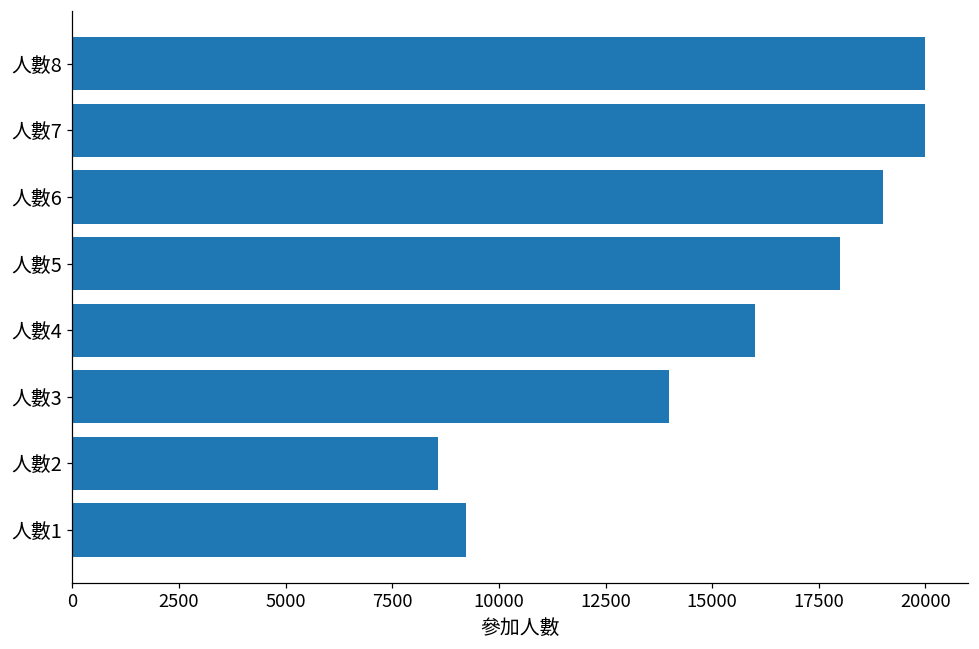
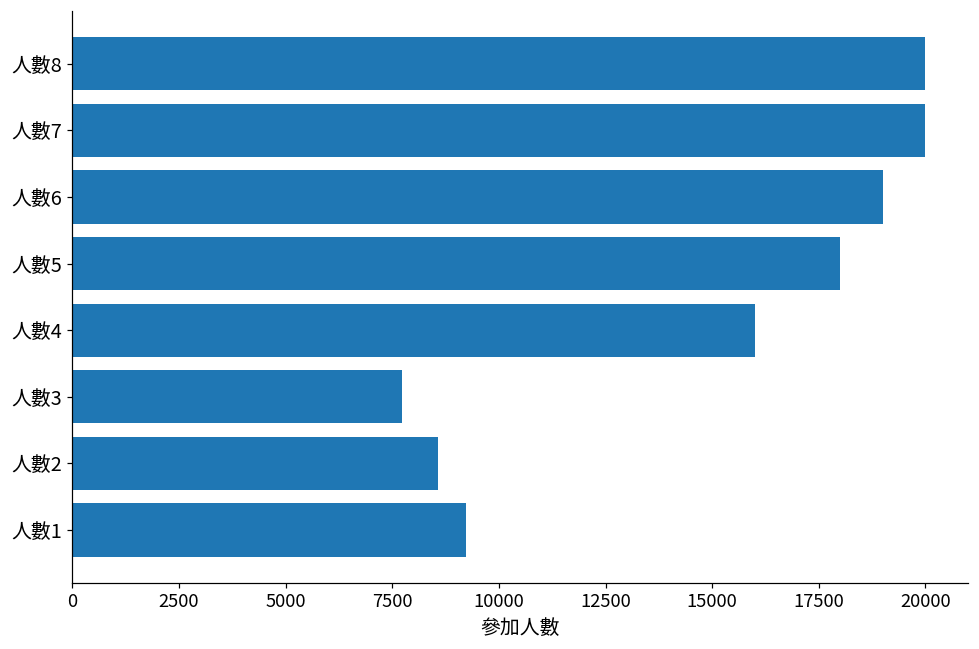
  {
    "人數8": 20000,
    "人數7": 20000,
    "人數6": 19000,
    "人數5": 18000,
    "人數4": 16000,
-   "人數3": 14000,
+   "人數3": 7700,
    "人數2": 8600,
    "人數1": 9200
  }
